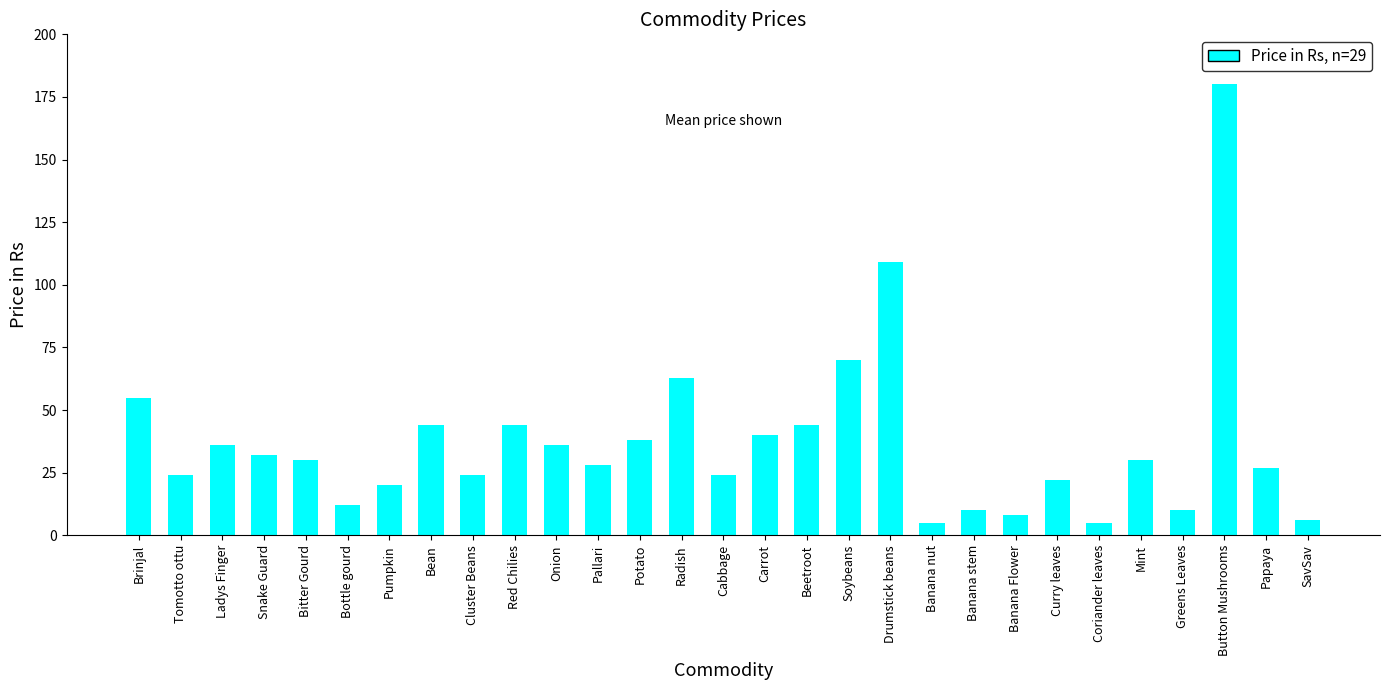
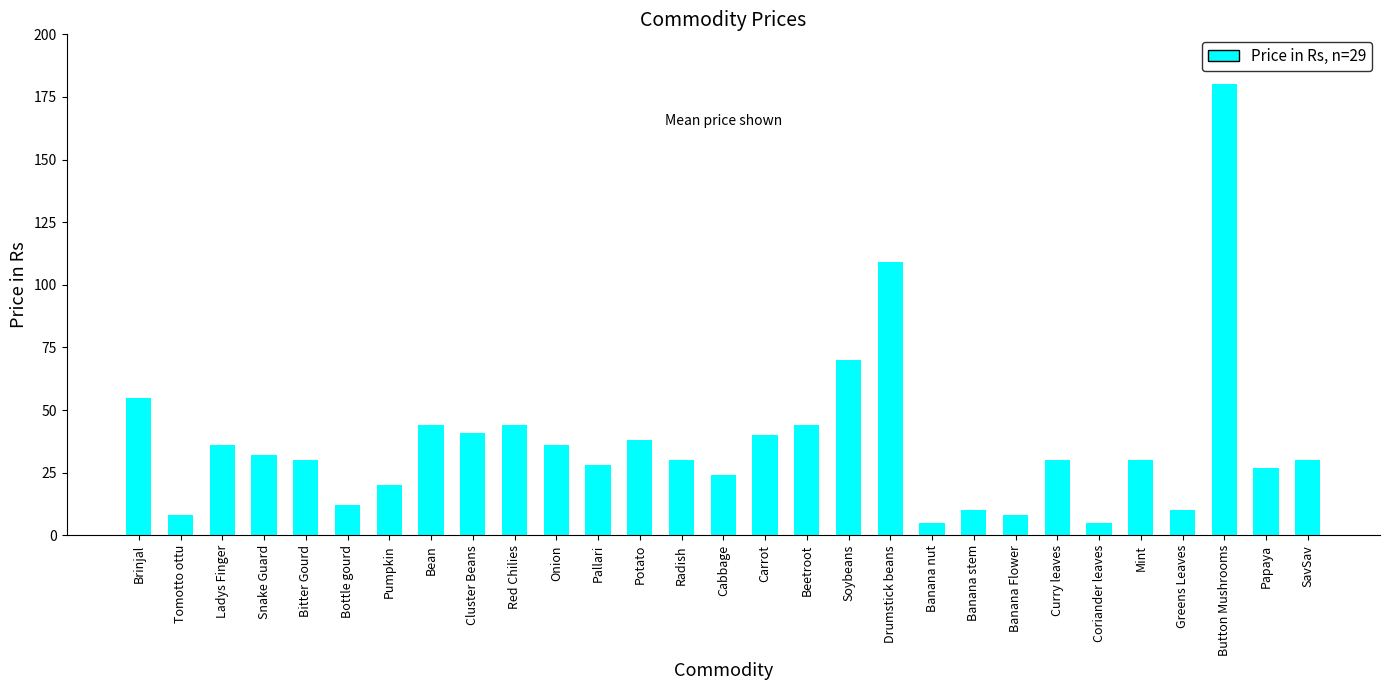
  {
    "Brinjal": 55,
-   "Tomotto ottu": 24,
+   "Tomotto ottu": 8,
    "Ladys Finger": 36,
    "Snake Guard": 32,
    "Bitter Gourd": 30,
    "Bottle gourd": 12,
    "Pumpkin": 20,
    "Bean": 44,
-   "Cluster Beans": 24,
+   "Cluster Beans": 41,
    "Red Chilies": 44,
    "Onion": 36,
    "Pallari": 28,
    "Potato": 38,
-   "Radish": 63,
+   "Radish": 30,
    "Cabbage": 24,
    "Carrot": 40,
    "Beetroot": 44,
    "Soybeans": 70,
    "Drumstick beans": 109,
    "Banana nut": 5,
    "Banana stem": 10,
    "Banana Flower": 8,
-   "Curry leaves": 22,
+   "Curry leaves": 30,
    "Coriander leaves": 5,
    "Mint": 30,
    "Greens Leaves": 10,
    "Button Mushrooms": 180,
    "Papaya": 27,
-   "SavSav": 6
+   "SavSav": 30
  }
